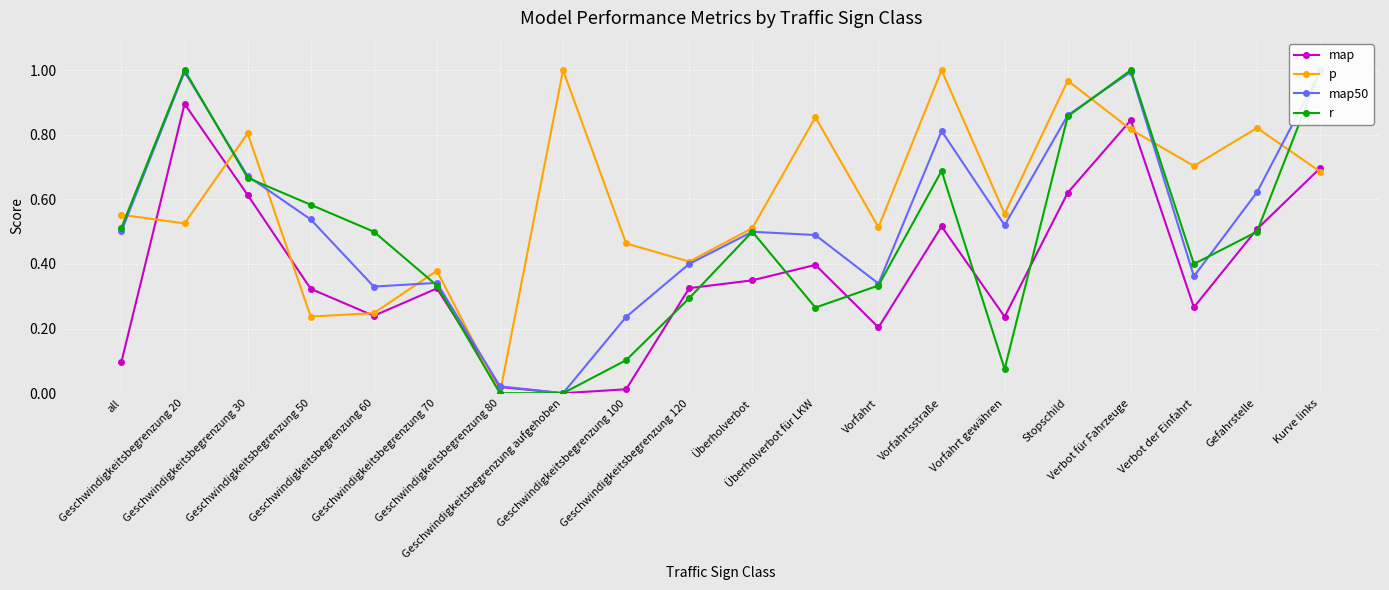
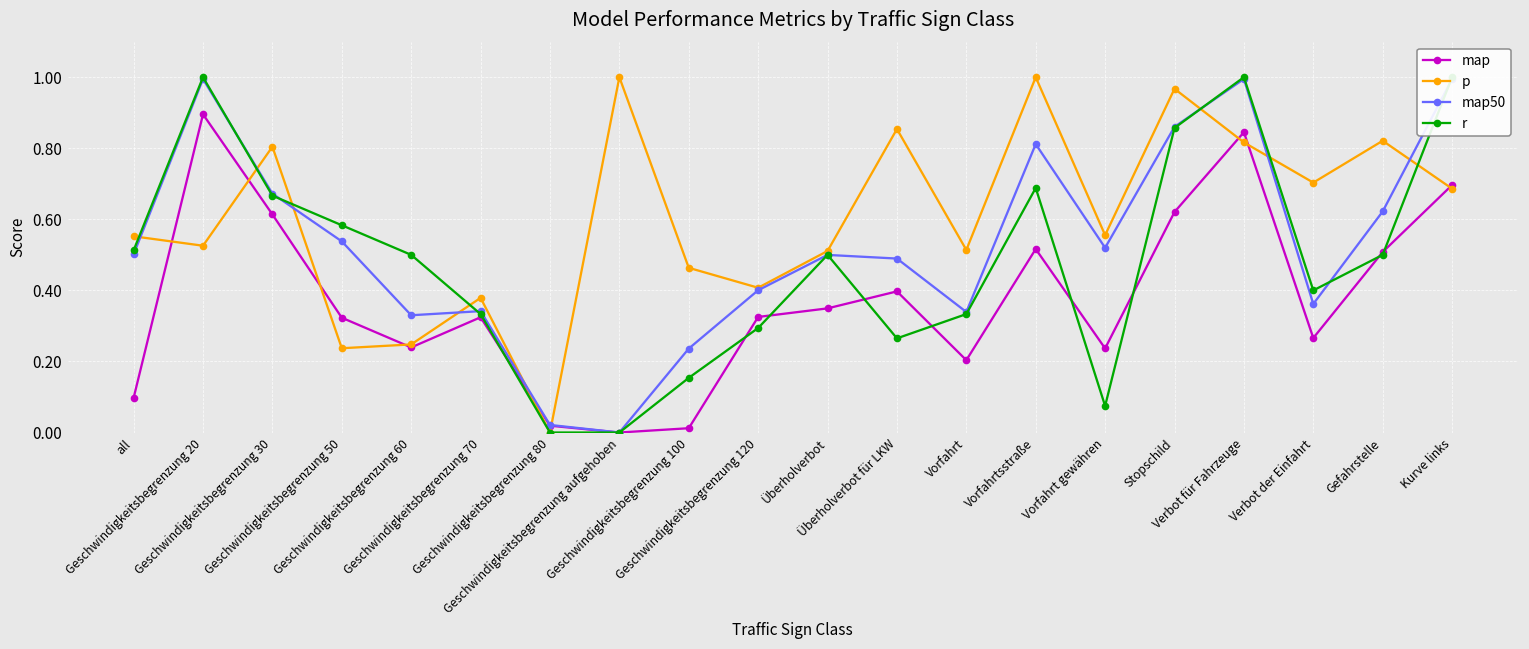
  {
    "map": {
      "all": 0.10,
      "Geschwindigkeitsbegrenzung 20": 0.90,
      "Geschwindigkeitsbegrenzung 30": 0.61,
      "Geschwindigkeitsbegrenzung 50": 0.32,
      "Geschwindigkeitsbegrenzung 60": 0.24,
      "Geschwindigkeitsbegrenzung 70": 0.32,
      "Geschwindigkeitsbegrenzung 100": 0.01,
      "Geschwindigkeitsbegrenzung 120": 0.33,
      "Überholverbot": 0.35,
      "Überholverbot für LKW": 0.40,
      "Vorfahrt": 0.20,
      "Vorfahrtsstraße": 0.52,
      "Vorfahrt gewähren": 0.24,
      "Stopschild": 0.62,
      "Verbot für Fahrzeuge": 0.85,
      "Verbot der Einfahrt": 0.27,
      "Gefahrstelle": 0.51,
      "Kurve links": 0.70
    },
    "p": {
      "all": 0.55,
      "Geschwindigkeitsbegrenzung 20": 0.53,
      "Geschwindigkeitsbegrenzung 30": 0.80,
      "Geschwindigkeitsbegrenzung 50": 0.24,
      "Geschwindigkeitsbegrenzung 60": 0.25,
      "Geschwindigkeitsbegrenzung 70": 0.38,
      "Geschwindigkeitsbegrenzung aufgehoben": 1.00,
      "Geschwindigkeitsbegrenzung 100": 0.46,
      "Überholverbot": 0.51,
      "Überholverbot für LKW": 0.85,
      "Vorfahrt": 0.51,
      "Vorfahrtsstraße": 1.00,
      "Vorfahrt gewähren": 0.56,
      "Stopschild": 0.97,
      "Verbot für Fahrzeuge": 0.82,
      "Verbot der Einfahrt": 0.70,
      "Gefahrstelle": 0.82,
      "Kurve links": 0.69
    },
    "map50": {
      "all": 0.50,
      "Geschwindigkeitsbegrenzung 50": 0.54,
      "Geschwindigkeitsbegrenzung 60": 0.33,
      "Geschwindigkeitsbegrenzung 70": 0.34,
      "Geschwindigkeitsbegrenzung 100": 0.24,
      "Überholverbot für LKW": 0.49,
      "Vorfahrtsstraße": 0.81,
      "Vorfahrt gewähren": 0.52,
      "Verbot der Einfahrt": 0.36,
      "Gefahrstelle": 0.62
    },
    "r": {
      "all": 0.51,
      "Geschwindigkeitsbegrenzung 50": 0.58,
      "Geschwindigkeitsbegrenzung 60": 0.50,
      "Geschwindigkeitsbegrenzung 70": 0.33,
-     "Geschwindigkeitsbegrenzung 100": 0.10,
+     "Geschwindigkeitsbegrenzung 100": 0.15,
      "Geschwindigkeitsbegrenzung 120": 0.29,
      "Überholverbot für LKW": 0.27,
      "Vorfahrtsstraße": 0.69,
      "Vorfahrt gewähren": 0.07,
      "Verbot der Einfahrt": 0.40,
      "Gefahrstelle": 0.50
    }
  }
